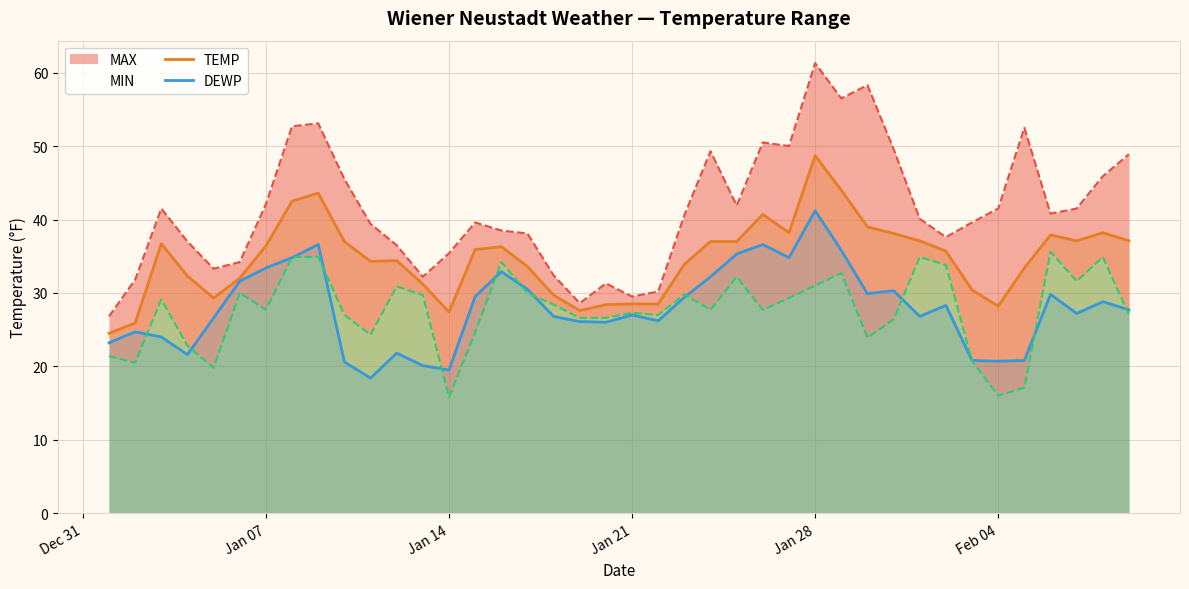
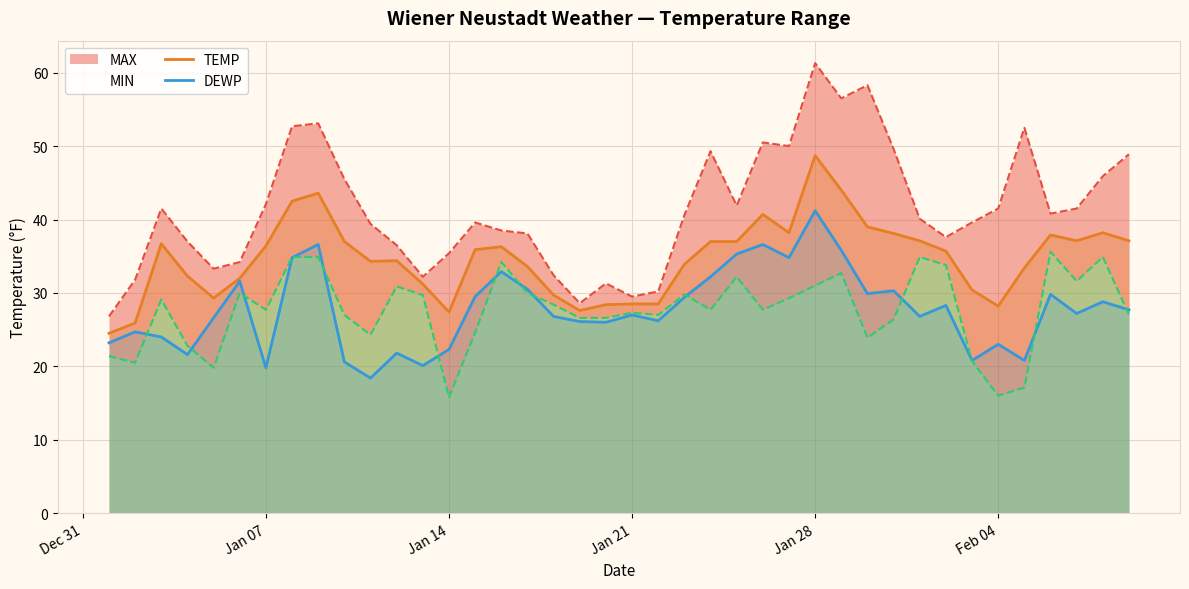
  {
    "DEWP": {
-     "Jan 07": 33,
-     "Jan 14": 20,
+     "Jan 07": 20,
+     "Jan 14": 22,
      "Jan 28": 41,
-     "Feb 04": 21
+     "Feb 04": 23
    },
    "MIN": {
      "Jan 07": 28,
      "Jan 14": 16,
      "Jan 28": 31,
      "Feb 04": 16
    }
  }
